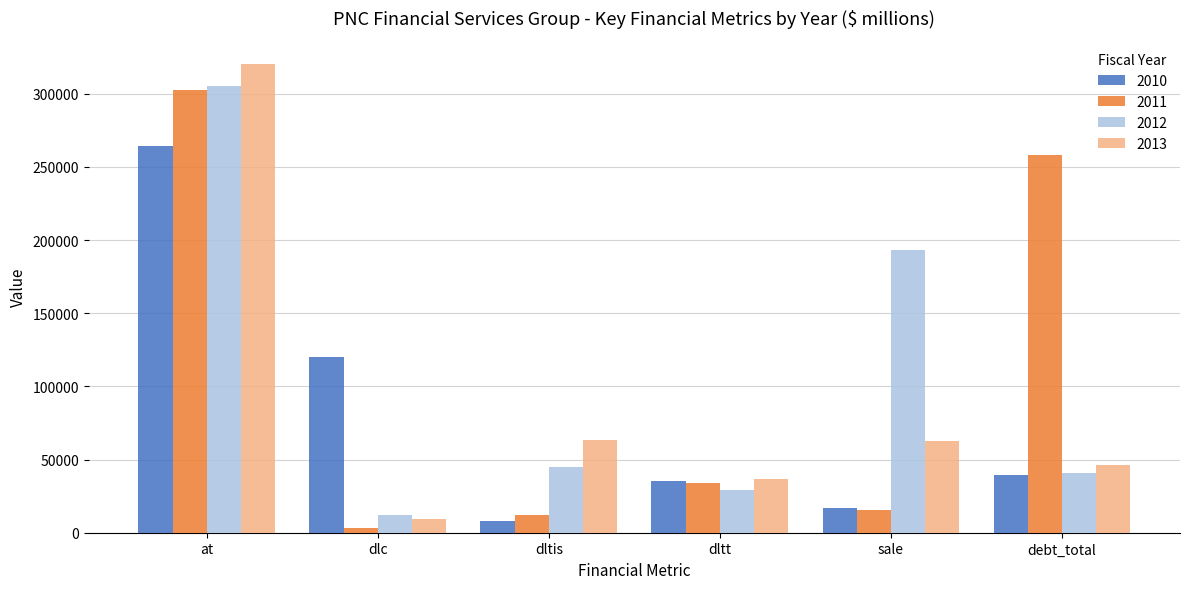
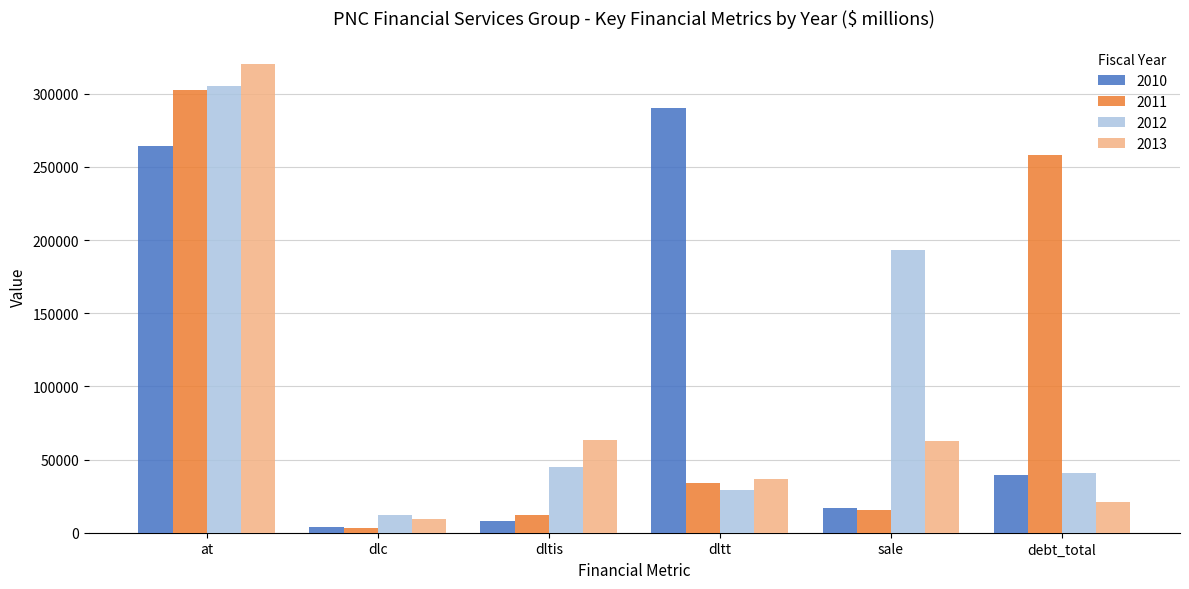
  {
    "2010": {
      "at": 264000,
-     "dlc": 120000,
+     "dlc": 4000,
      "dltis": 8000,
-     "dltt": 35000,
+     "dltt": 290000,
      "sale": 17000,
      "debt_total": 39000
    },
    "2011": {
      "at": 302000,
      "dlc": 3000,
      "dltis": 12000,
      "dltt": 34000,
      "sale": 16000,
      "debt_total": 258000
    },
    "2012": {
      "at": 305000,
      "dlc": 12000,
      "dltis": 45000,
      "dltt": 29000,
      "sale": 193000,
      "debt_total": 41000
    },
    "2013": {
      "at": 320000,
      "dlc": 9000,
      "dltis": 64000,
      "dltt": 37000,
      "sale": 63000,
-     "debt_total": 46000
+     "debt_total": 21000
    }
  }
